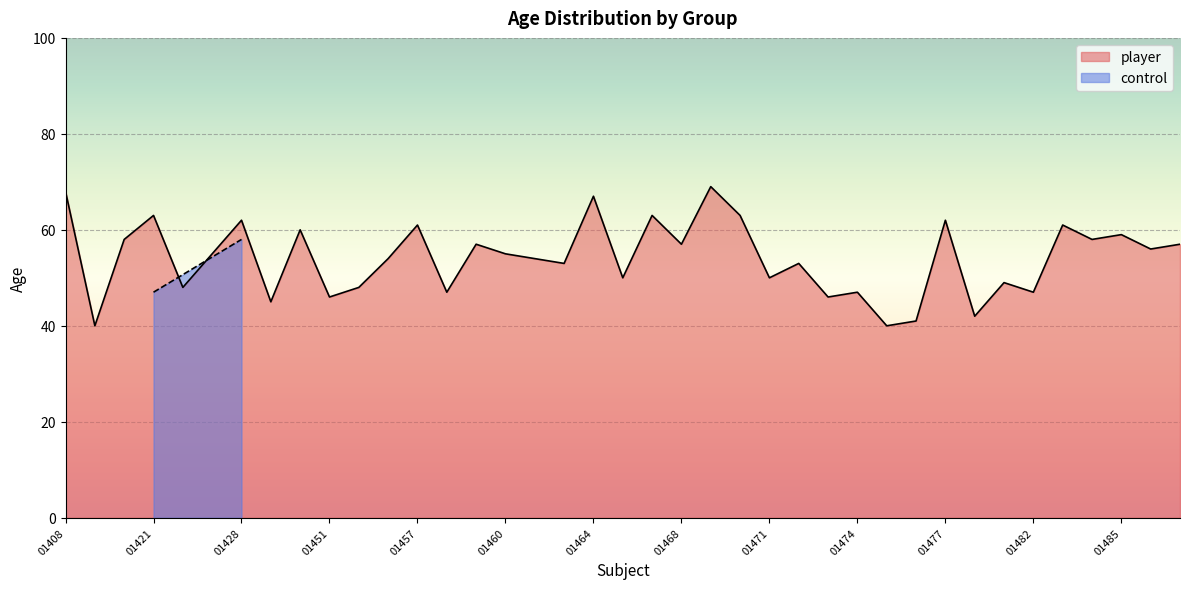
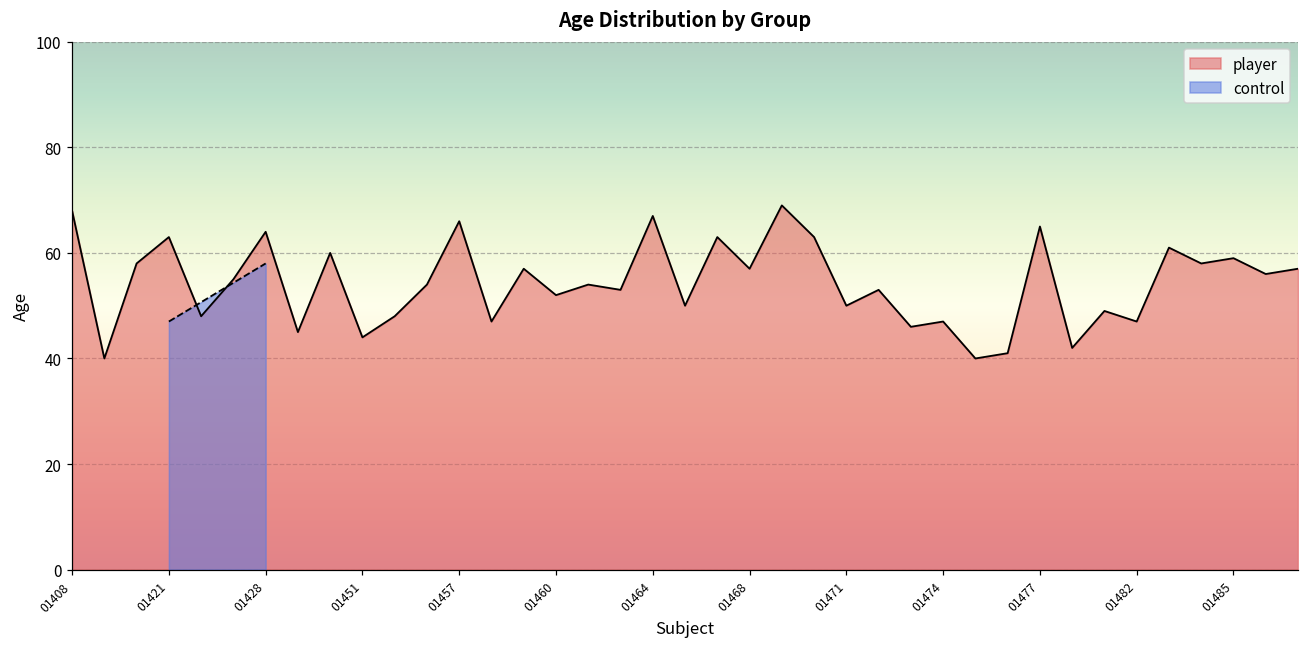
  {
    "player": {
      "01408": 68,
      "01421": 63,
-     "01428": 62,
-     "01451": 46,
-     "01457": 61,
-     "01460": 55,
+     "01428": 64,
+     "01451": 44,
+     "01457": 66,
+     "01460": 52,
      "01464": 67,
      "01468": 57,
      "01471": 50,
      "01474": 47,
-     "01477": 62,
+     "01477": 65,
      "01482": 47,
      "01485": 59
    },
    "control": {
      "01421": 47,
      "01428": 58
    }
  }
